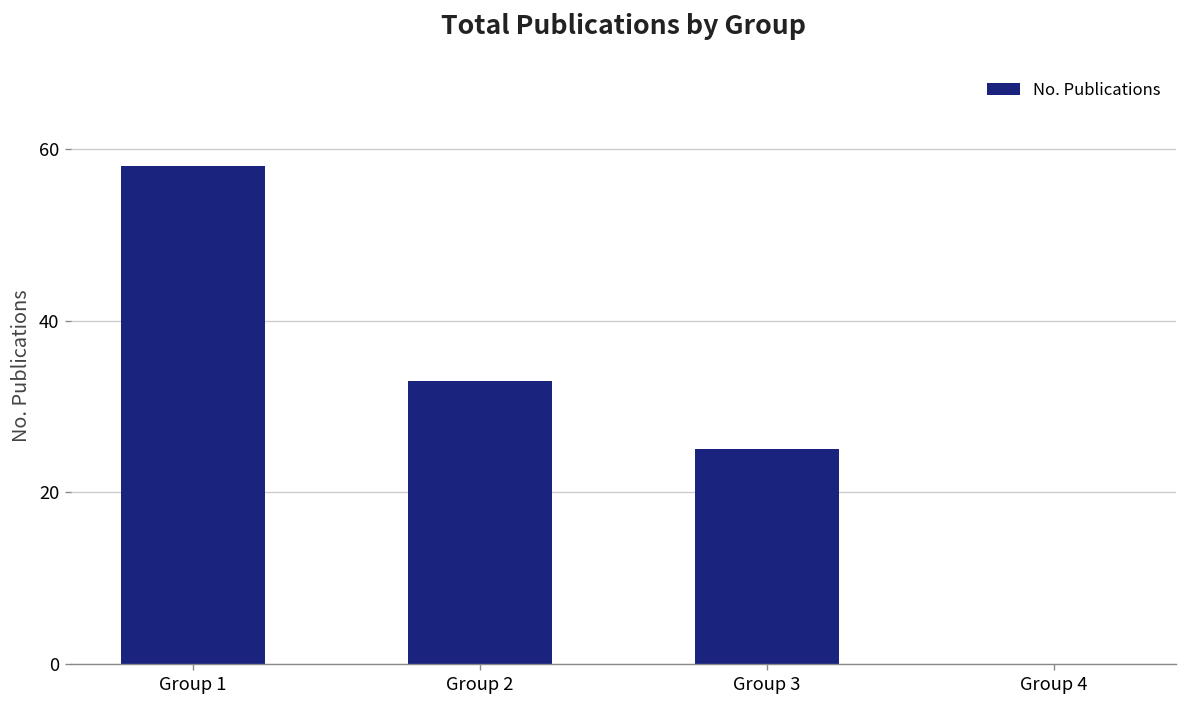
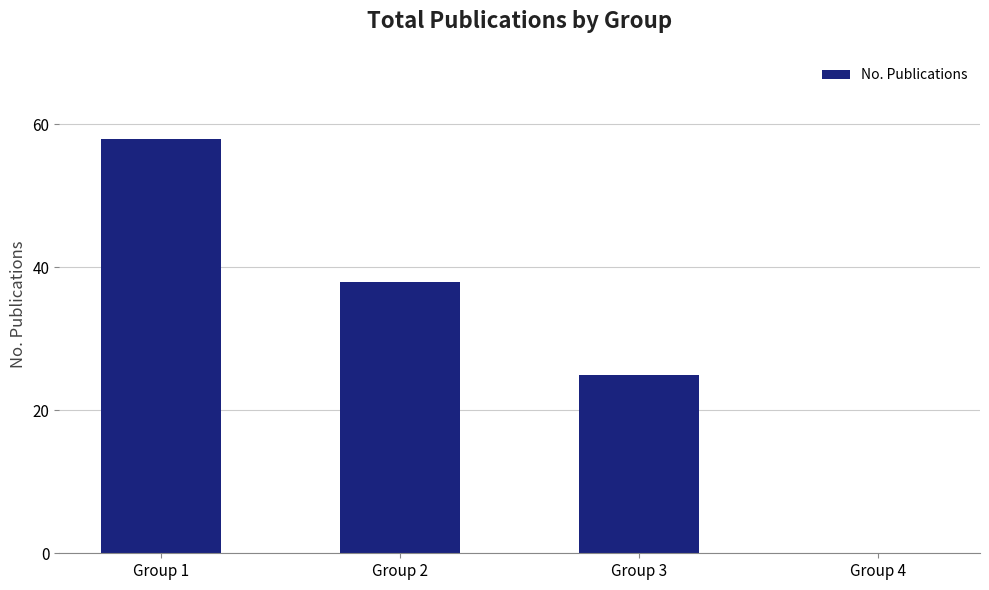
  {
    "Group 1": 58,
-   "Group 2": 33,
+   "Group 2": 38,
    "Group 3": 25,
    "Group 4": 0
  }
